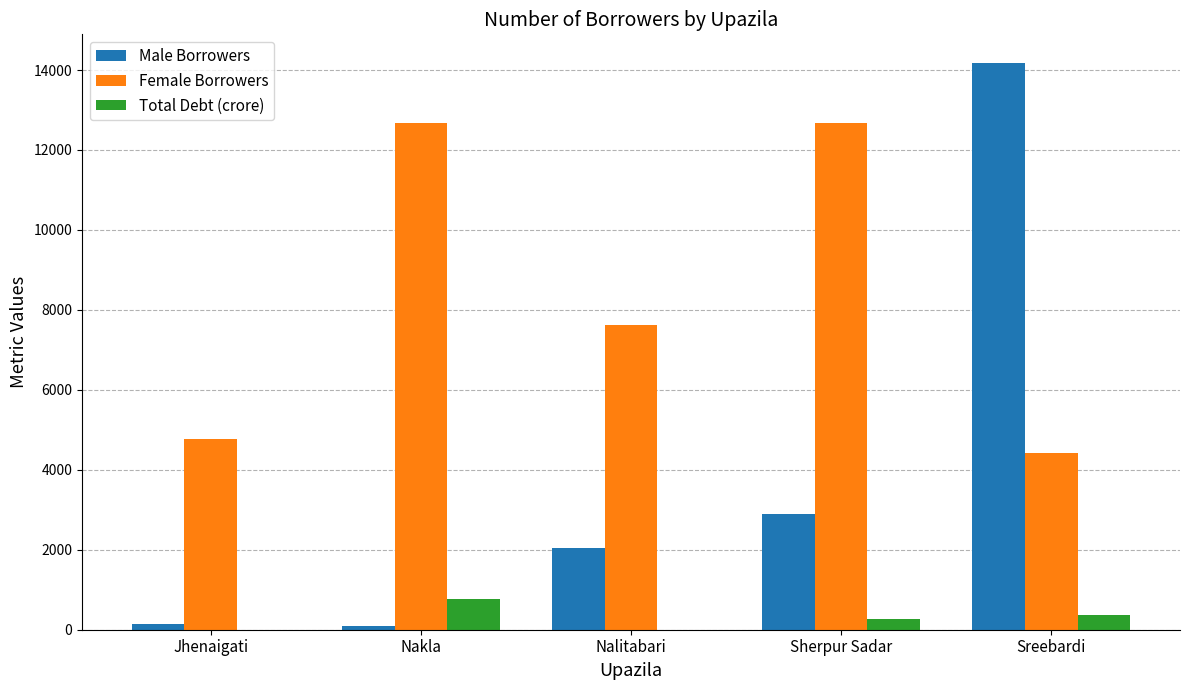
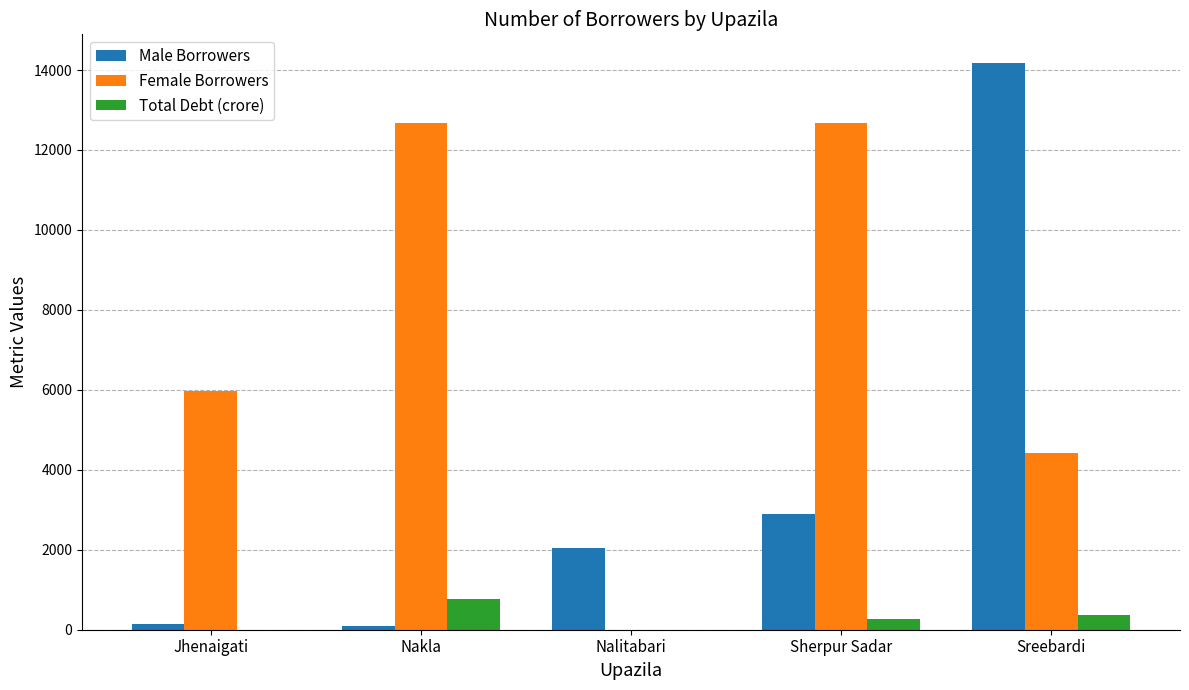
  {
    "Male Borrowers": {
      "Jhenaigati": 200,
      "Nakla": 100,
      "Nalitabari": 2000,
      "Sherpur Sadar": 2900,
      "Sreebardi": 14200
    },
    "Female Borrowers": {
-     "Jhenaigati": 4800,
+     "Jhenaigati": 6000,
      "Nakla": 12700,
-     "Nalitabari": 7600,
+     "Nalitabari": 0,
      "Sherpur Sadar": 12700,
      "Sreebardi": 4400
    },
    "Total Debt (crore)": {
      "Nakla": 800,
      "Sherpur Sadar": 300,
      "Sreebardi": 400
    }
  }
